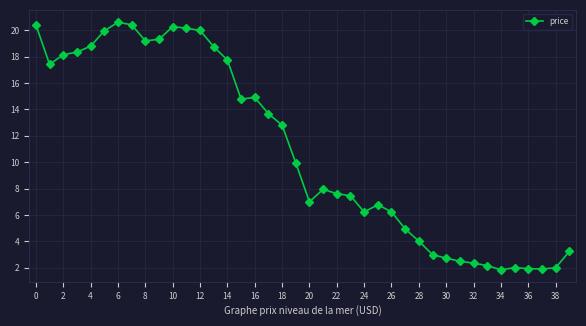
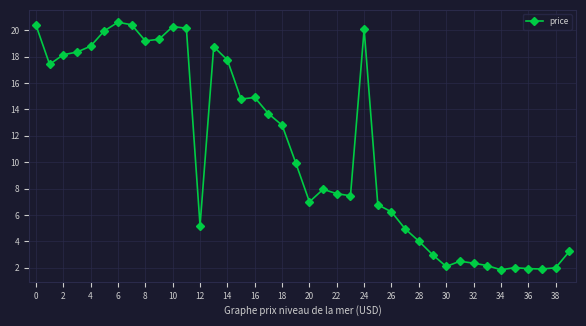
  {
    "0": 20.4,
    "2": 18.2,
    "4": 18.8,
    "6": 20.6,
    "8": 19.2,
    "10": 20.3,
-   "12": 20.0,
+   "12": 5.2,
    "14": 17.8,
    "16": 14.9,
    "18": 12.8,
    "20": 7.0,
    "22": 7.6,
-   "24": 6.2,
+   "24": 20.1,
    "26": 6.2,
    "28": 4.0,
-   "30": 2.7,
+   "30": 2.1,
    "32": 2.4,
    "34": 1.9,
    "36": 1.9,
    "38": 2.0
  }
